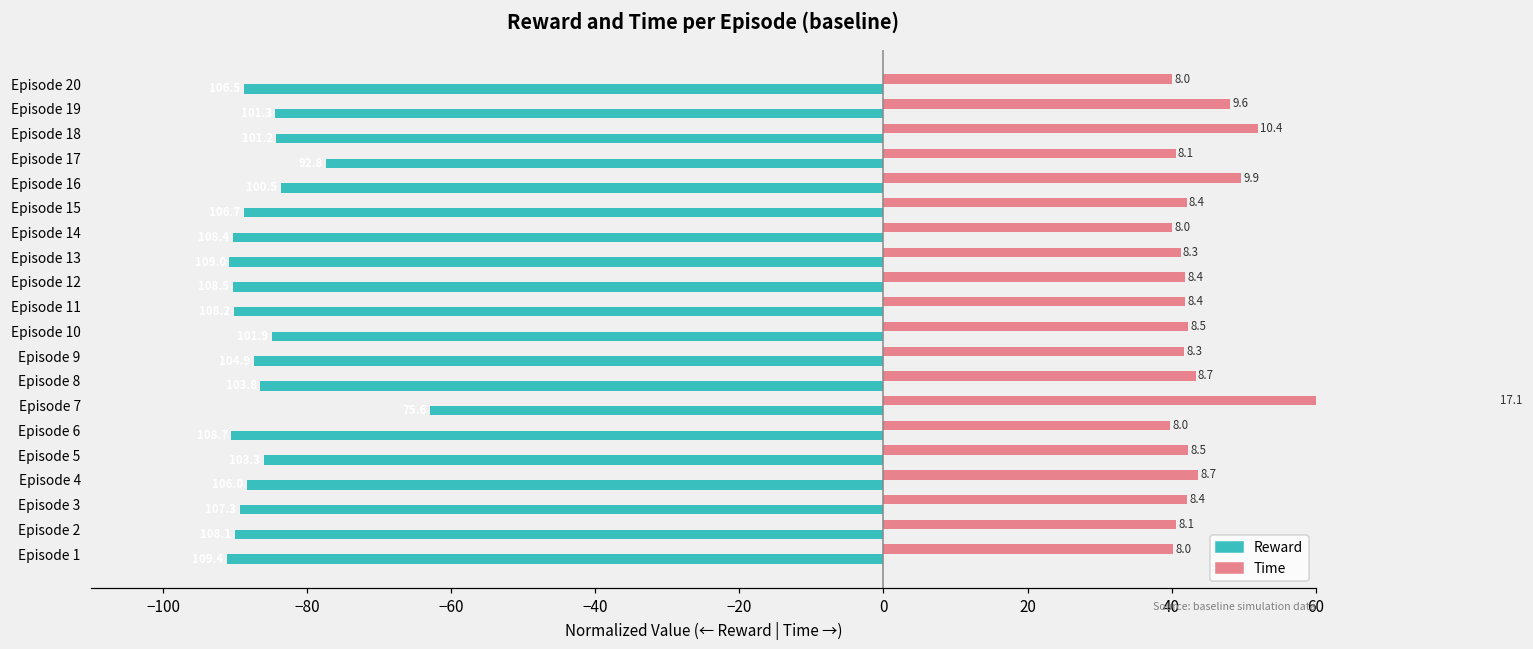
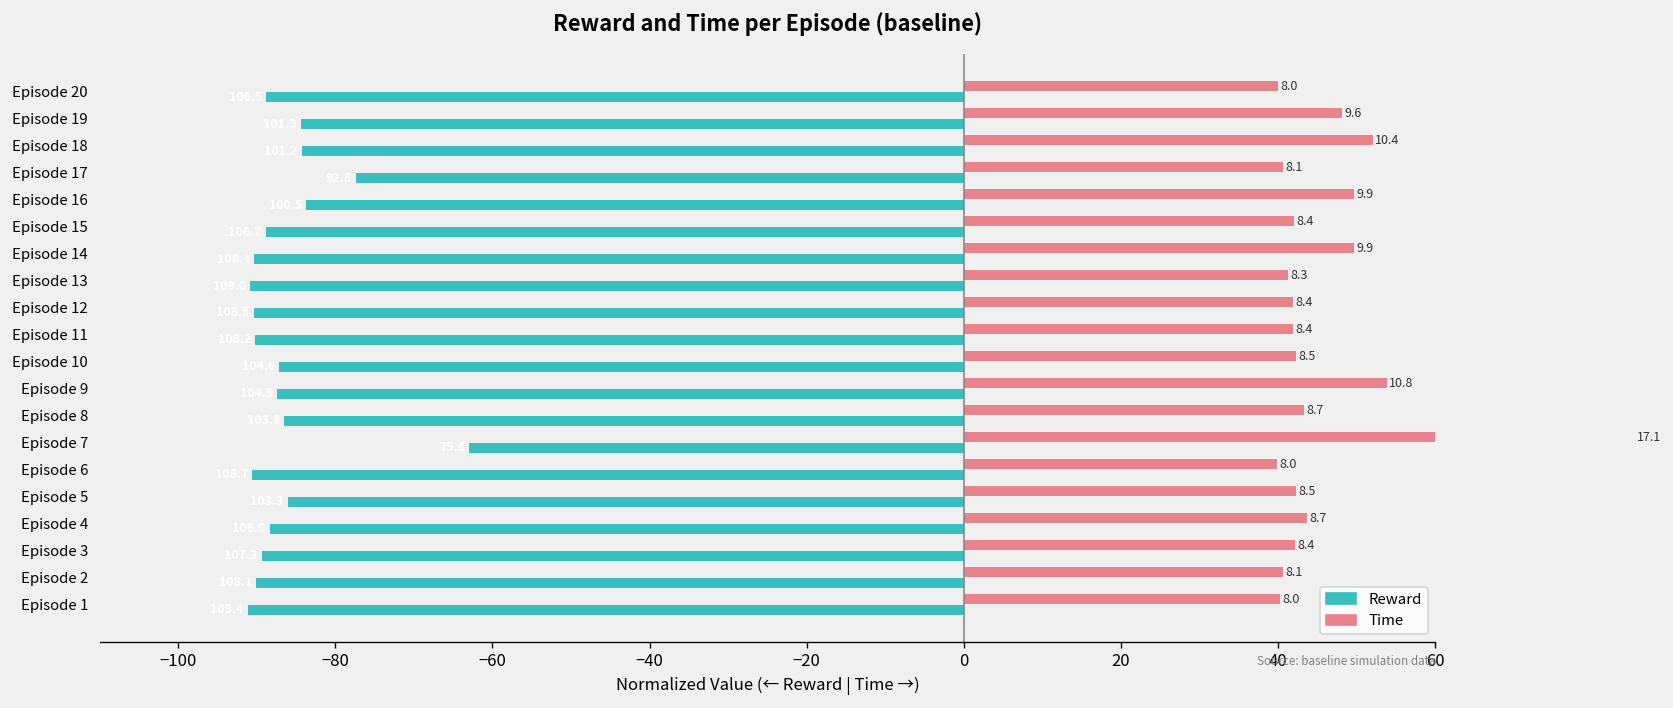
  {
    "Reward": {
      "Episode 20": -89,
      "Episode 19": -84,
      "Episode 18": -84,
      "Episode 17": -77,
      "Episode 16": -84,
      "Episode 15": -89,
      "Episode 14": -90,
      "Episode 13": -91,
      "Episode 12": -90,
      "Episode 11": -90,
-     "Episode 10": -85,
+     "Episode 10": -87,
      "Episode 9": -87,
      "Episode 8": -87,
      "Episode 7": -63,
      "Episode 6": -91,
      "Episode 5": -86,
      "Episode 4": -88,
      "Episode 3": -89,
      "Episode 2": -90,
      "Episode 1": -91
    },
    "Time": {
-     "Episode 14": 8.0,
-     "Episode 9": 8.3
+     "Episode 14": 9.9,
+     "Episode 9": 10.8
    }
  }
